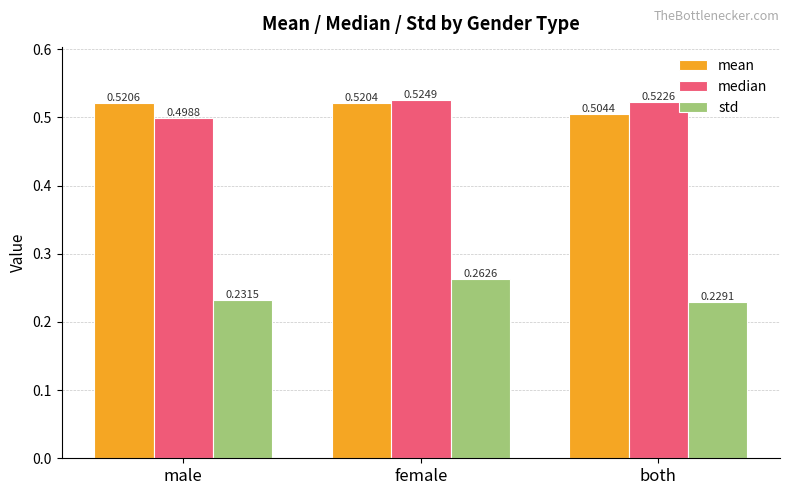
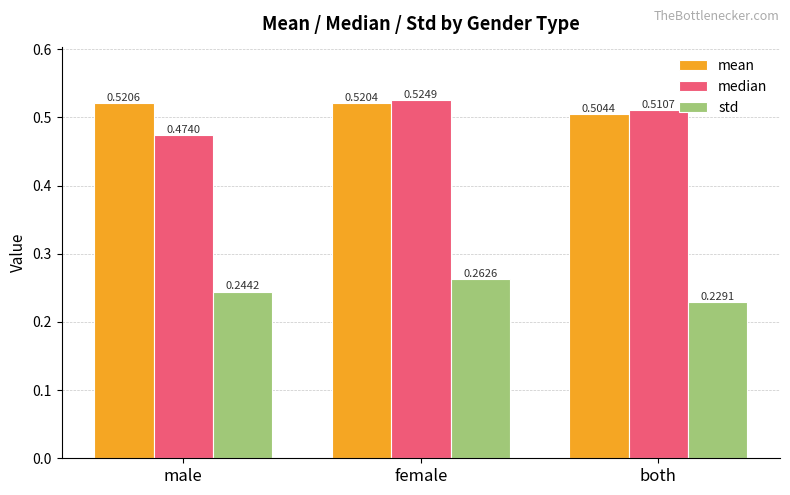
  {
    "mean": {
      "male": 0.5206,
      "female": 0.5204,
      "both": 0.5044
    },
    "median": {
-     "male": 0.4988,
+     "male": 0.4740,
      "female": 0.5249,
-     "both": 0.5226
+     "both": 0.5107
    },
    "std": {
-     "male": 0.2315,
+     "male": 0.2442,
      "female": 0.2626,
      "both": 0.2291
    }
  }
